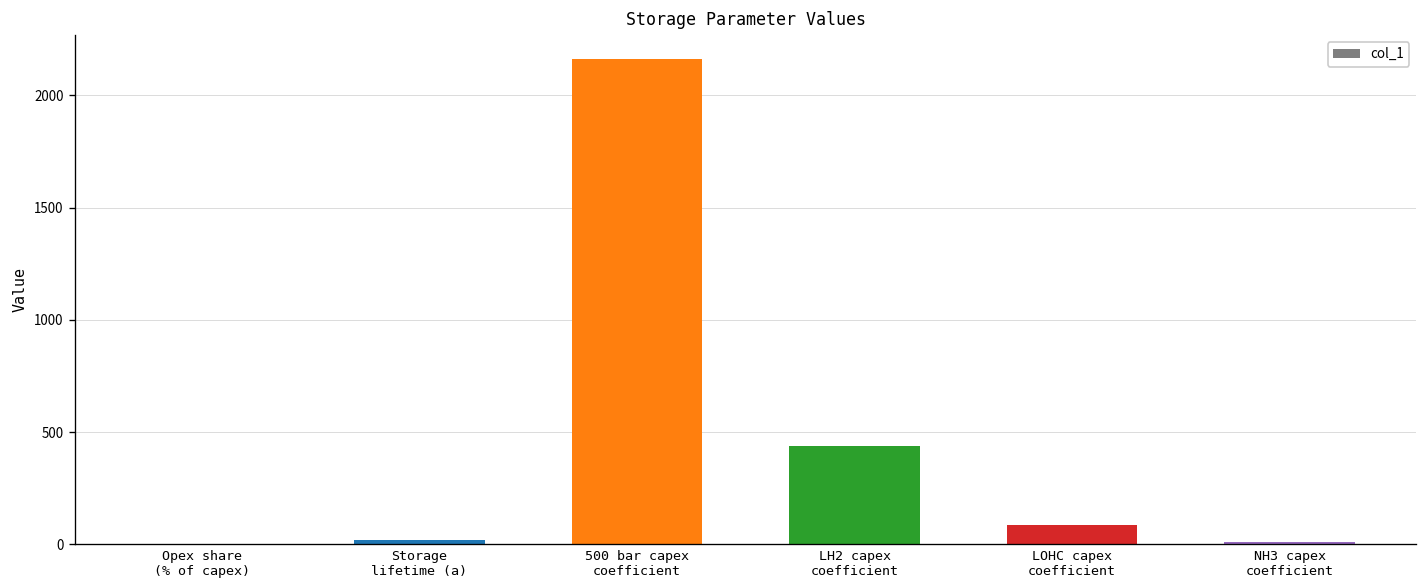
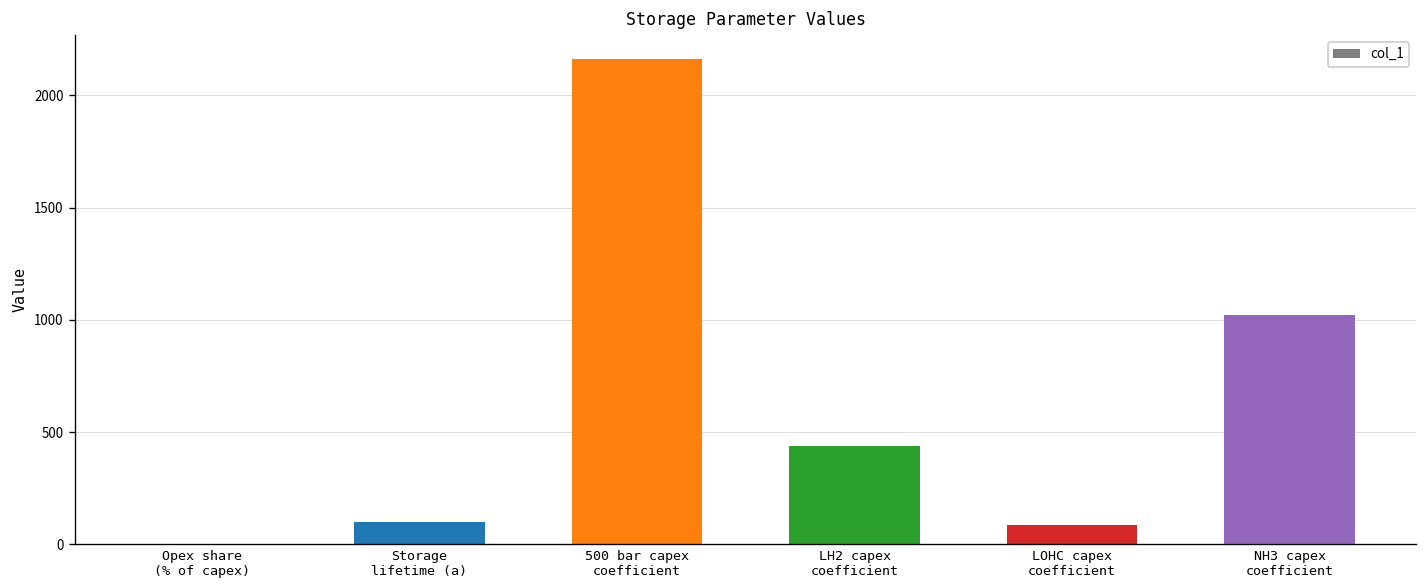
  {
-   "Storage lifetime (a)": 20,
+   "Storage lifetime (a)": 100,
    "500 bar capex coefficient": 2160,
    "LH2 capex coefficient": 440,
    "LOHC capex coefficient": 80,
-   "NH3 capex coefficient": 10
+   "NH3 capex coefficient": 1020
  }
